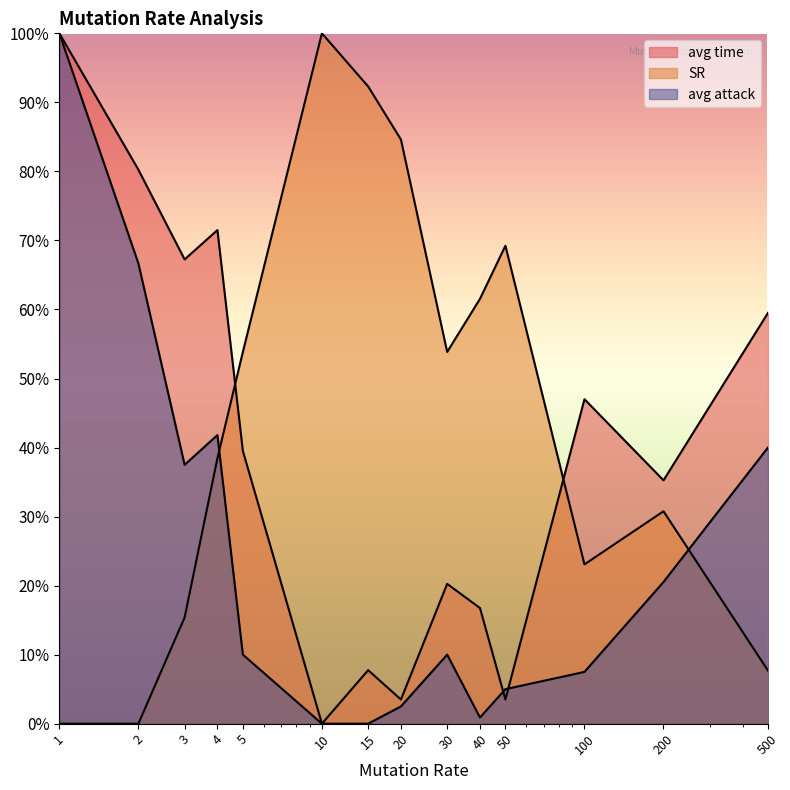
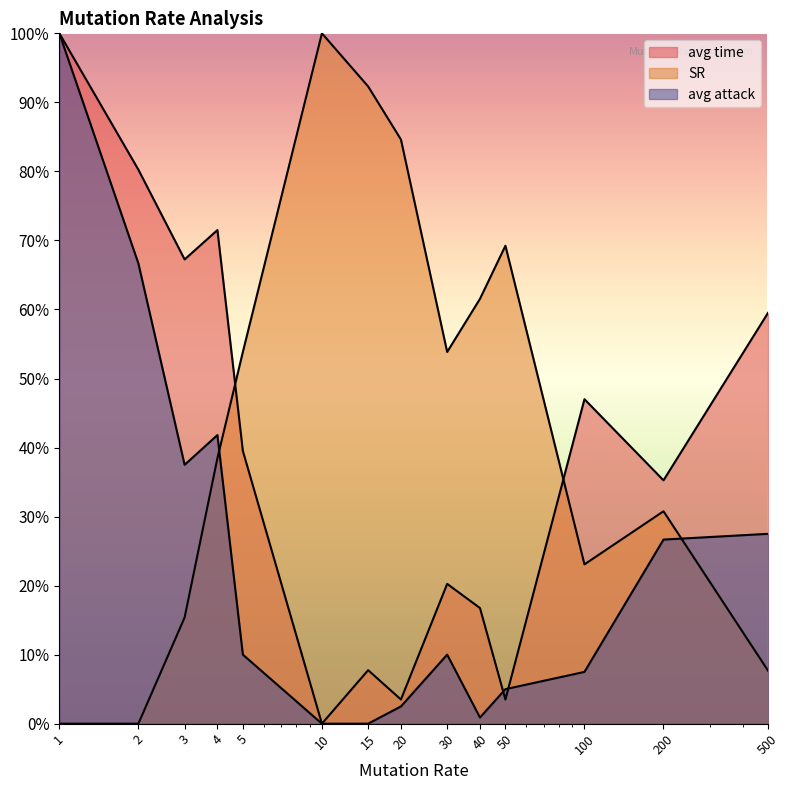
  {
    "avg attack": {
      "2": "67%",
      "3": "38%",
      "4": "42%",
      "5": "10%",
      "15": "0%",
      "20": "3%",
      "30": "10%",
      "40": "1%",
      "50": "5%",
      "100": "8%",
-     "200": "21%",
-     "500": "40%"
+     "200": "27%",
+     "500": "27%"
    }
  }
